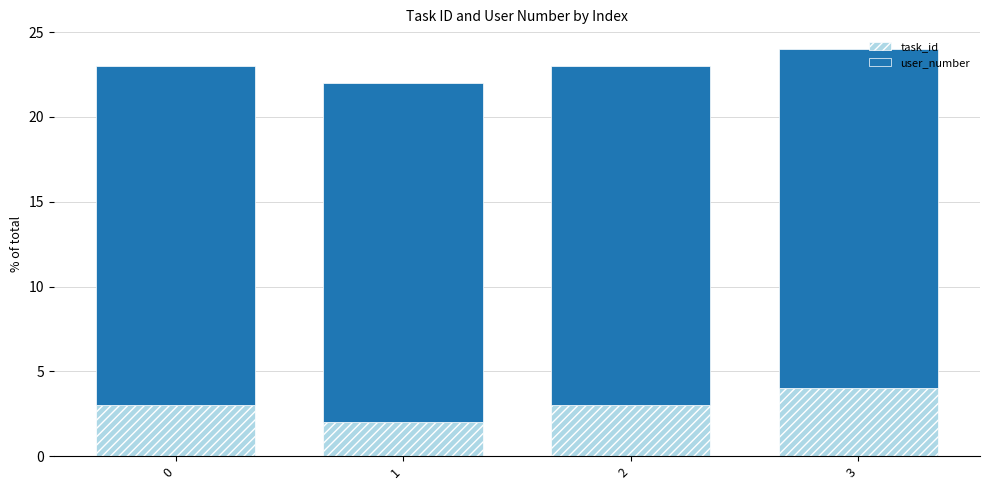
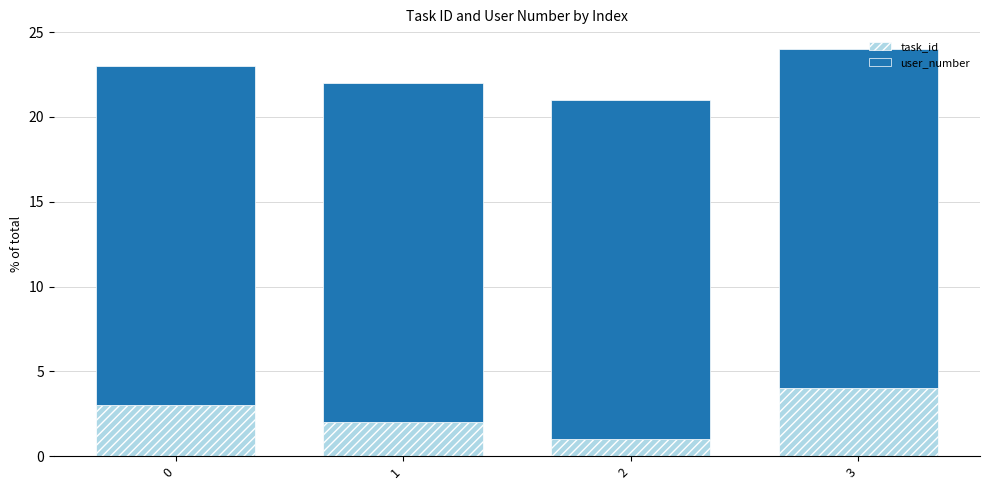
  {
    "task_id": {
      "0": 3,
      "1": 2,
-     "2": 3,
+     "2": 1,
      "3": 4
    },
    "user_number": {
      "0": 20,
      "1": 20,
      "2": 20,
      "3": 20
    }
  }
